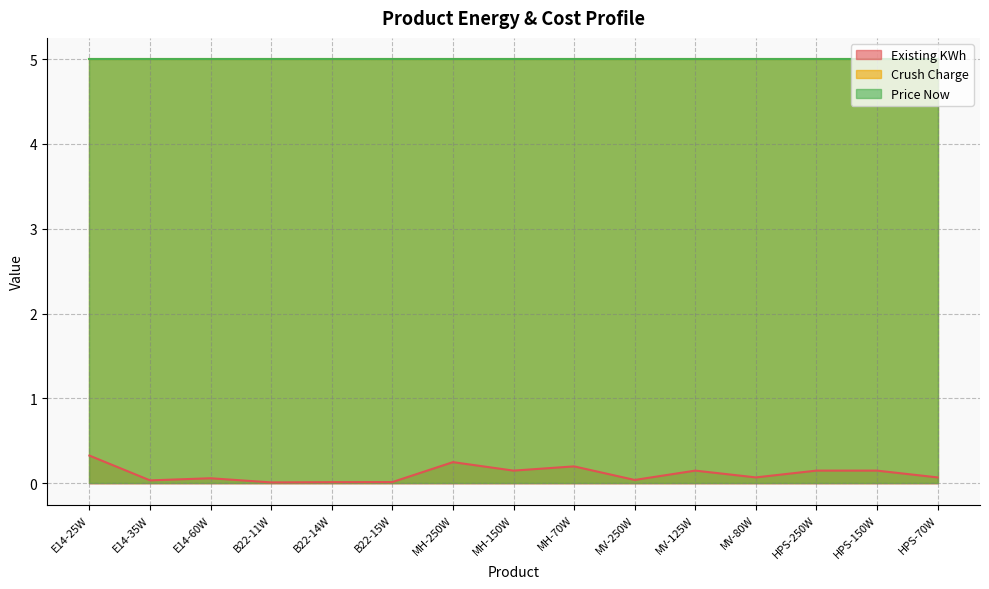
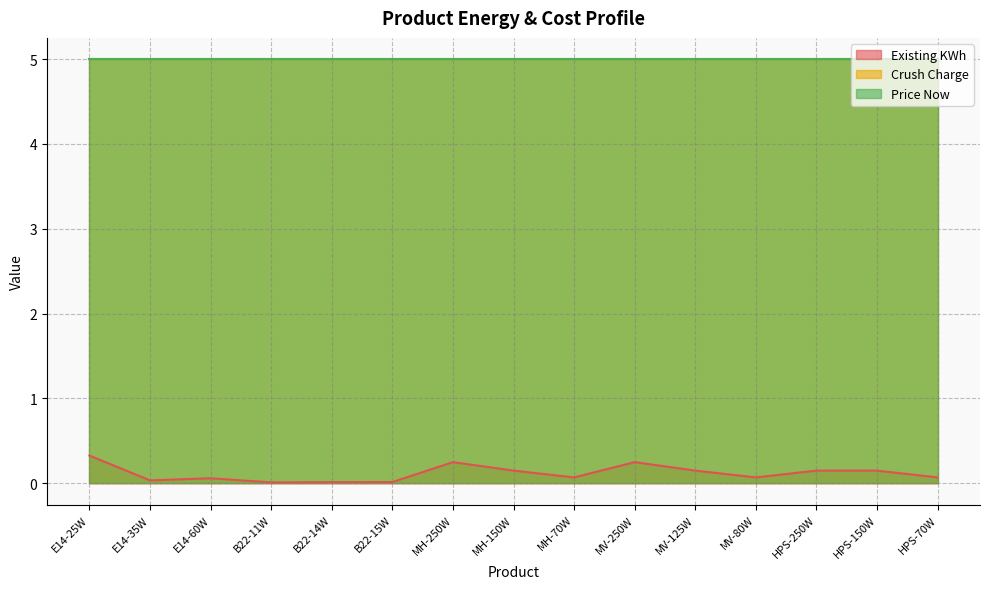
  {
    "Existing KWh": {
      "E14-25W": 0.3,
      "E14-35W": 0.0,
      "E14-60W": 0.1,
      "B22-11W": 0.0,
      "B22-14W": 0.0,
      "B22-15W": 0.0,
      "MH-250W": 0.3,
      "MH-150W": 0.2,
-     "MH-70W": 0.2,
-     "MV-250W": 0.0,
+     "MH-70W": 0.1,
+     "MV-250W": 0.3,
      "MV-125W": 0.2,
      "MV-80W": 0.1,
      "HPS-250W": 0.2,
      "HPS-150W": 0.2,
      "HPS-70W": 0.1
    },
    "Price Now": {
      "E14-25W": 5.0,
      "E14-35W": 5.0,
      "E14-60W": 5.0,
      "B22-11W": 5.0,
      "B22-14W": 5.0,
      "B22-15W": 5.0,
      "MH-250W": 5.0,
      "MH-150W": 5.0,
      "MH-70W": 5.0,
      "MV-250W": 5.0,
      "MV-125W": 5.0,
      "MV-80W": 5.0,
      "HPS-250W": 5.0
    }
  }
